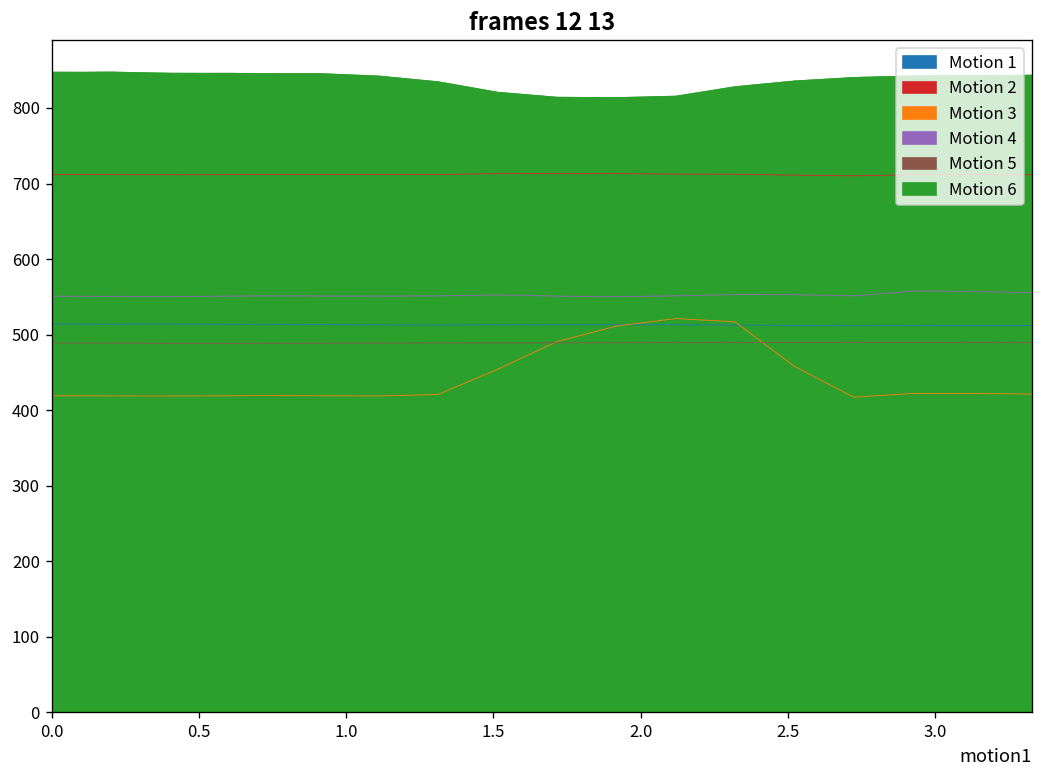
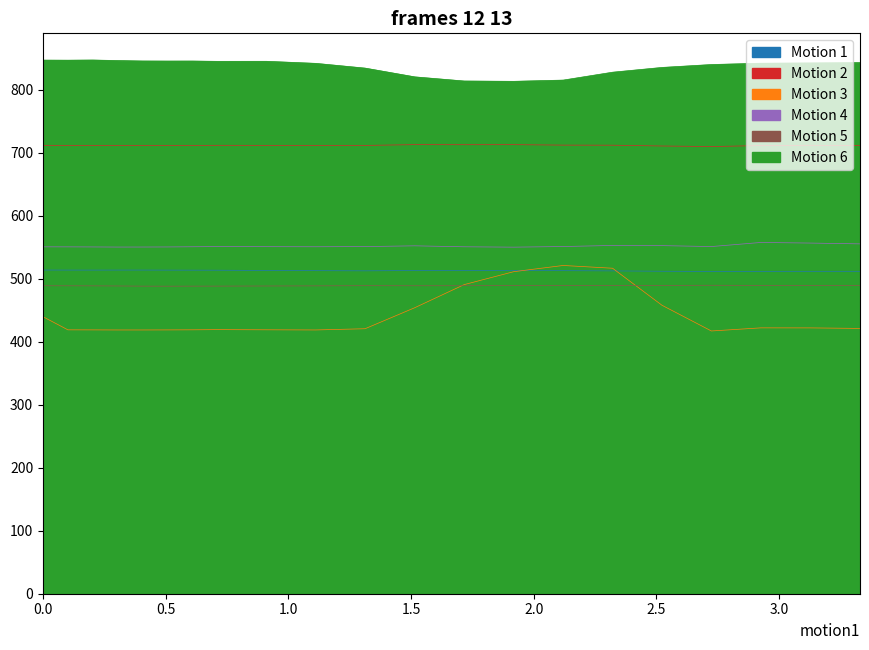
  {
    "Motion 1": {
      "0.0": 510
    },
    "Motion 2": {
      "0.0": 710
    },
    "Motion 3": {
-     "0.0": 420
+     "0.0": 440
    },
    "Motion 4": {
      "0.0": 550
    },
    "Motion 5": {
      "0.0": 490
    },
    "Motion 6": {
      "0.0": 850
    }
  }
